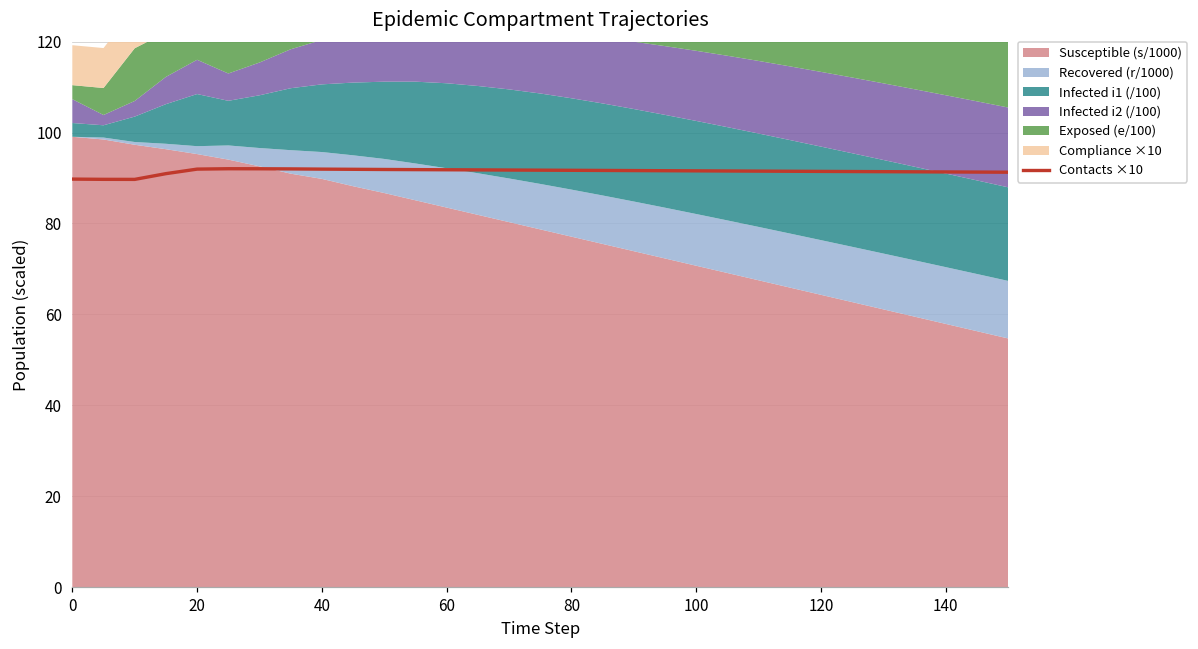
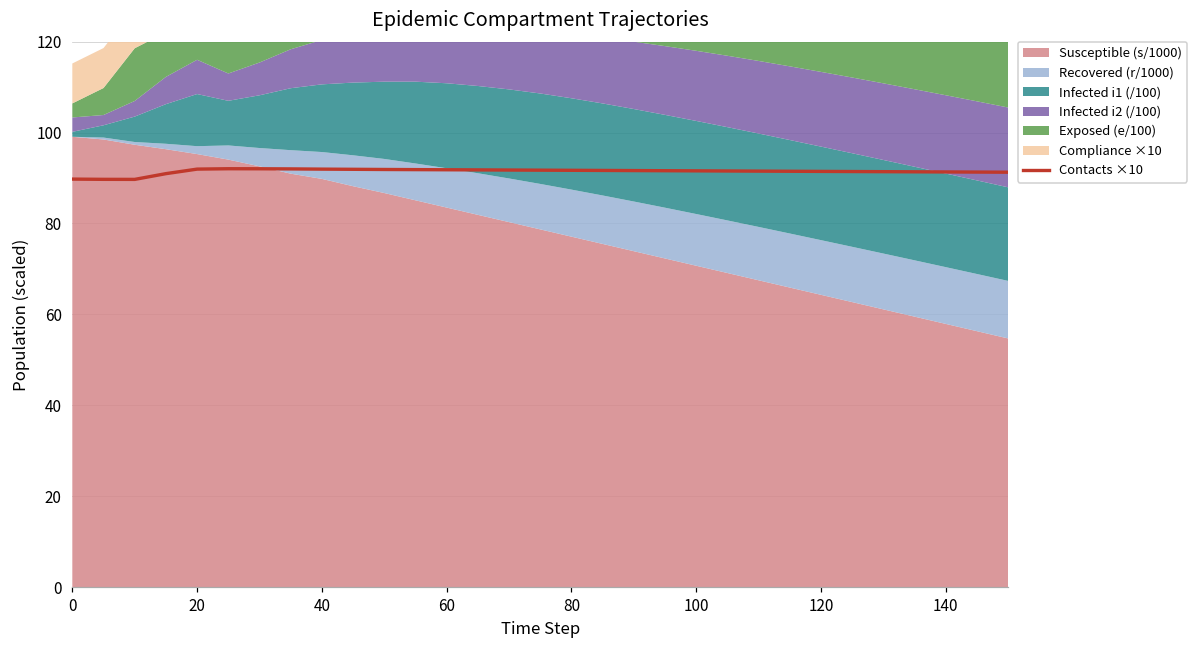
  {
    "Contacts ×10": {
      "0": 90,
      "20": 92,
      "40": 92,
      "80": 92,
      "100": 92,
      "120": 91
    },
    "Susceptible (s/1000)": {
      "20": 95,
      "40": 90,
      "60": 84,
      "80": 77,
      "100": 71,
      "120": 64,
      "140": 58
    },
    "Recovered (r/1000)": {
      "20": 2,
      "40": 6,
      "80": 10,
      "100": 11,
      "120": 12,
      "140": 12
    },
    "Infected i1 (/100)": {
-     "0": 3,
+     "0": 1,
      "20": 11,
      "40": 15,
      "60": 19,
      "80": 20,
      "100": 20,
      "120": 21
    },
    "Infected i2 (/100)": {
-     "0": 5,
+     "0": 3,
      "20": 8,
      "40": 10,
      "100": 15,
      "120": 16,
      "140": 17
    },
    "Exposed (e/100)": {
      "0": 3
    },
    "Compliance ×10": {
      "0": 9
    }
  }
